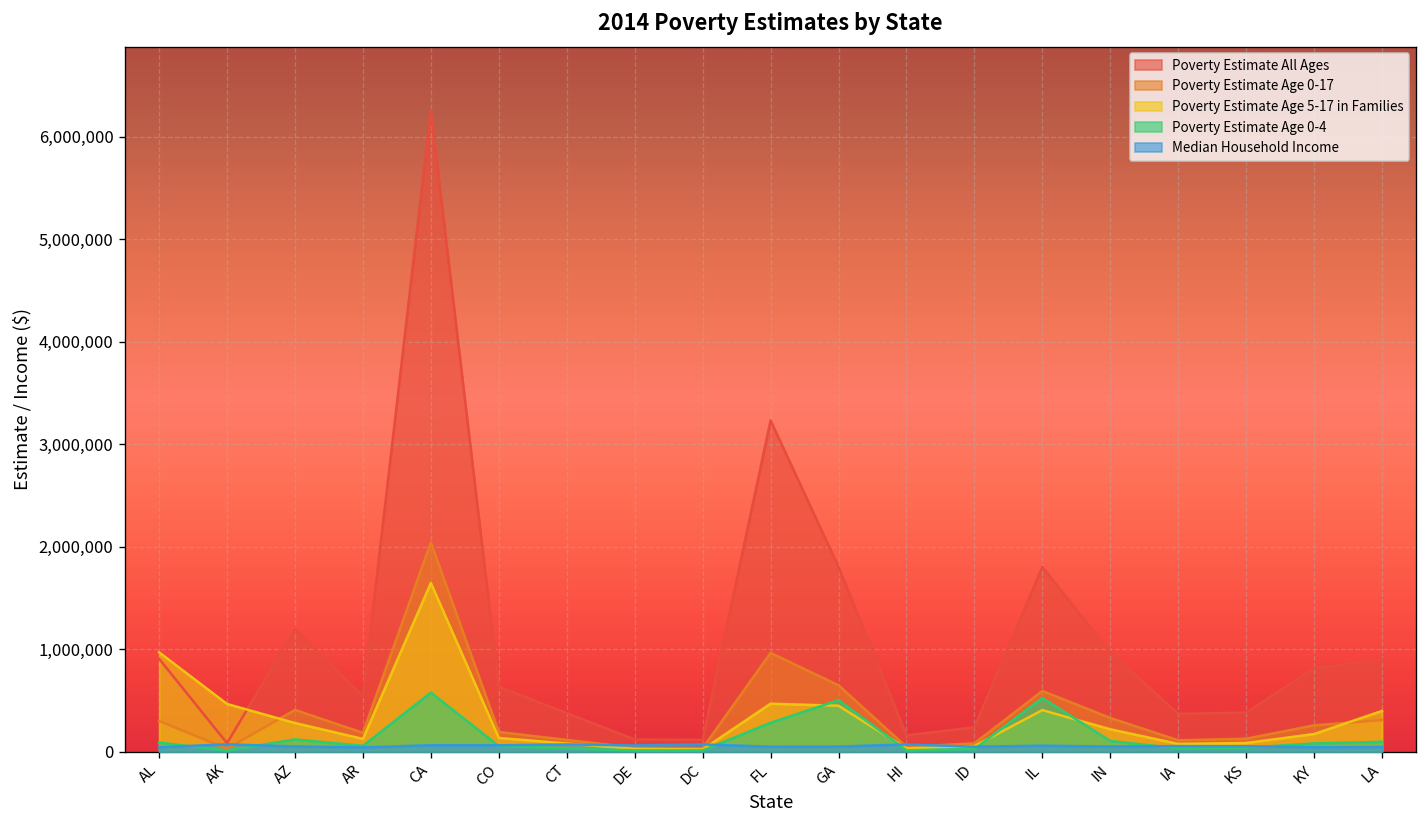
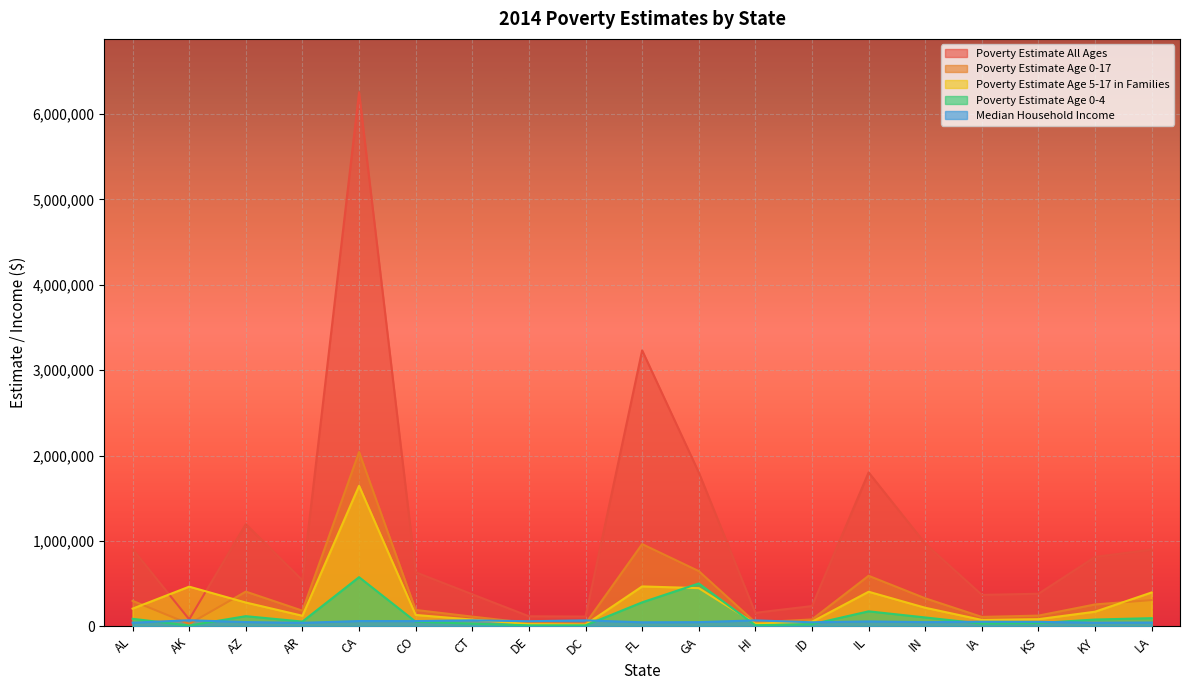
  {
    "Poverty Estimate Age 5-17 in Families": {
-     "AL": "1,000,000",
+     "AL": "200,000",
      "AK": "500,000",
      "AZ": "300,000",
      "AR": "100,000",
      "CA": "1,600,000",
      "CO": "100,000",
      "FL": "500,000",
      "GA": "400,000",
      "IL": "400,000",
      "IN": "200,000",
      "KS": "100,000",
      "KY": "200,000",
      "LA": "400,000"
    },
    "Poverty Estimate Age 0-4": {
      "AL": "100,000",
      "AZ": "100,000",
      "CA": "600,000",
      "CT": "0",
      "FL": "300,000",
      "GA": "500,000",
-     "IL": "500,000",
+     "IL": "200,000",
      "IN": "100,000",
      "KY": "100,000",
      "LA": "100,000"
    },
    "Median Household Income": {
      "AL": "0",
      "AZ": "100,000",
      "CA": "100,000",
      "DC": "100,000",
      "FL": "0",
      "GA": "0",
      "IL": "100,000",
      "IN": "0",
      "KY": "0",
      "LA": "0"
    }
  }
